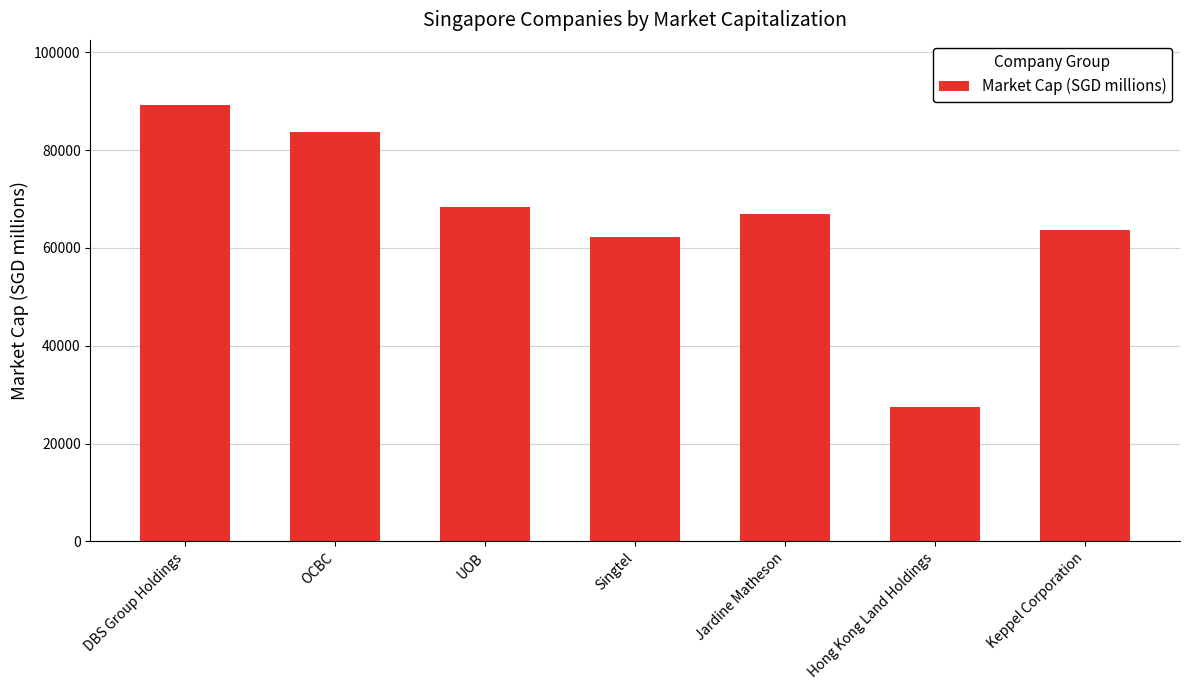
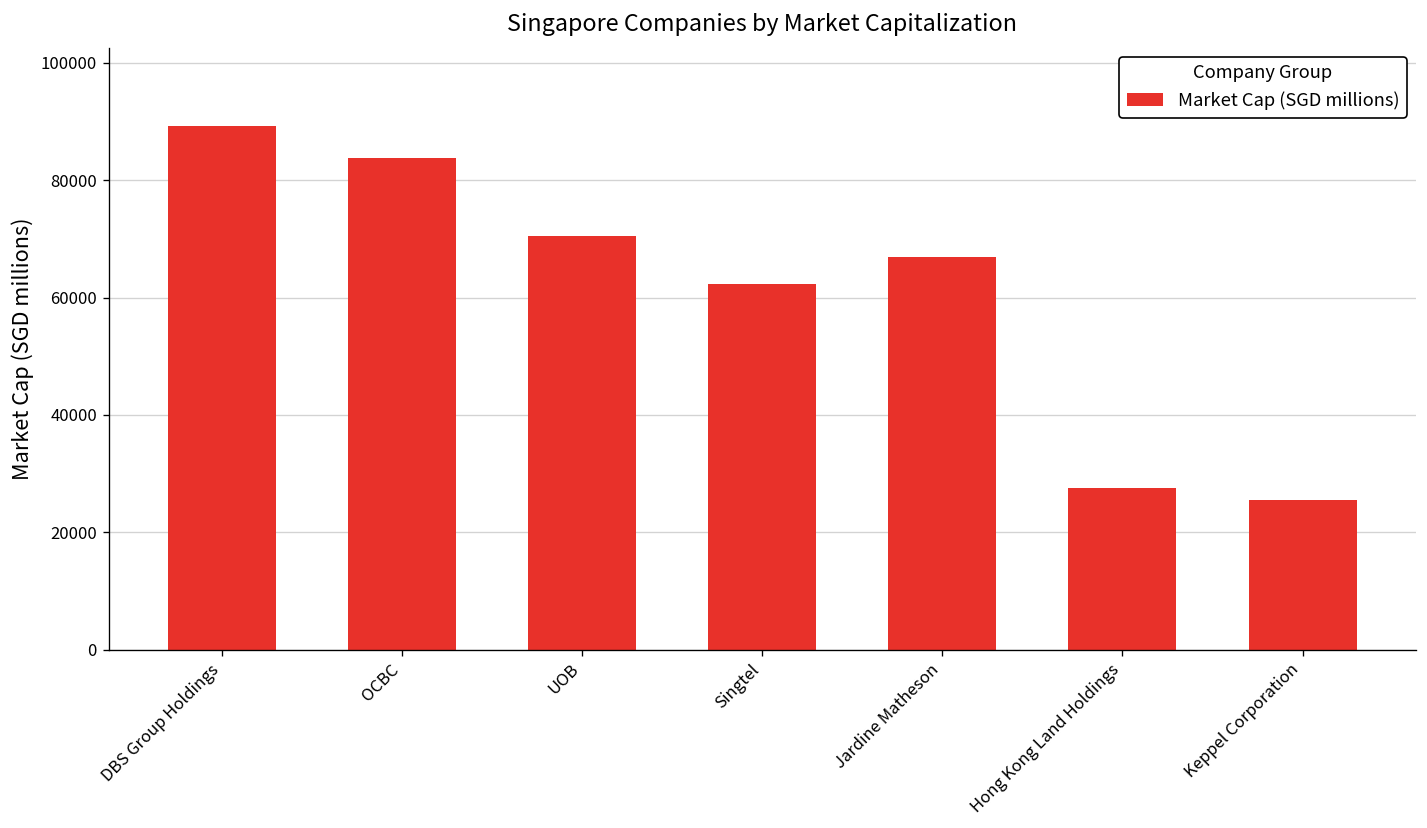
  {
    "DBS Group Holdings": 89000,
    "OCBC": 84000,
-   "UOB": 68000,
+   "UOB": 71000,
    "Singtel": 62000,
    "Jardine Matheson": 67000,
    "Hong Kong Land Holdings": 28000,
-   "Keppel Corporation": 64000
+   "Keppel Corporation": 25000
  }
